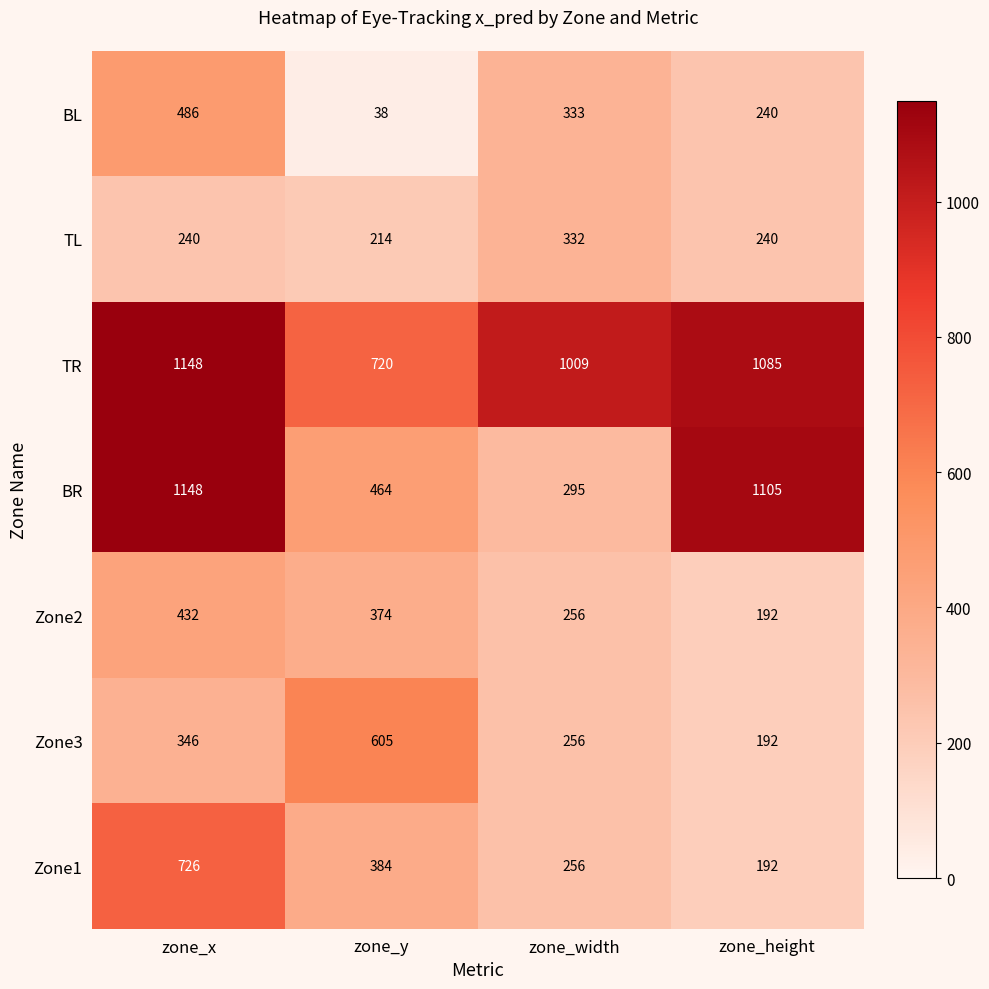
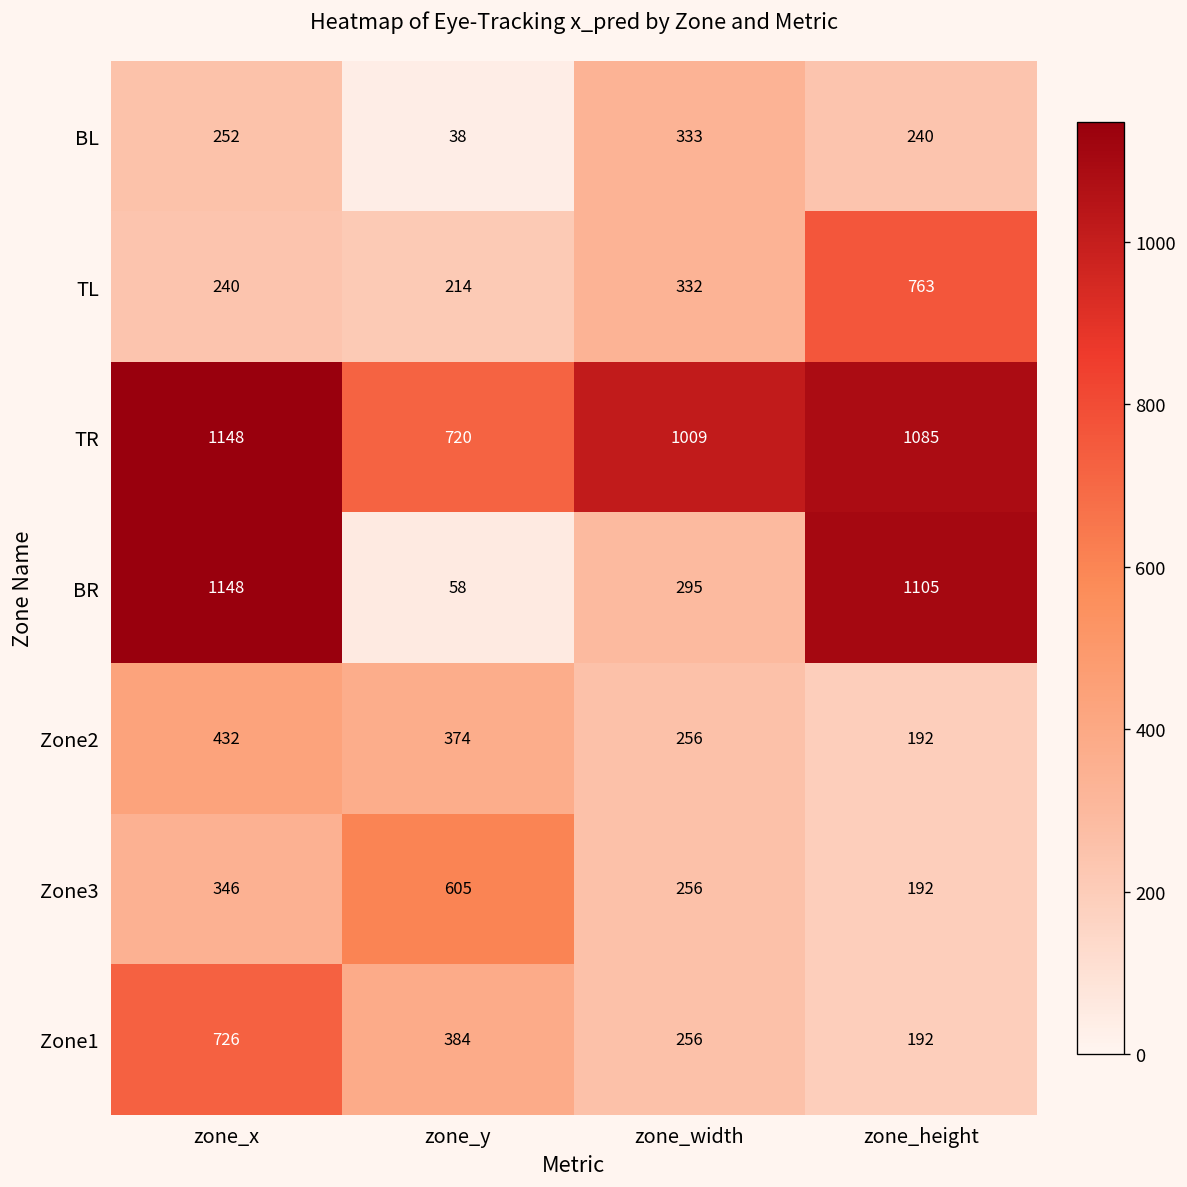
  {
    "BL": {
-     "zone_x": 486,
+     "zone_x": 252,
      "zone_y": 38,
      "zone_width": 333,
      "zone_height": 240
    },
    "TL": {
      "zone_x": 240,
      "zone_y": 214,
      "zone_width": 332,
-     "zone_height": 240
+     "zone_height": 763
    },
    "TR": {
      "zone_x": 1148,
      "zone_y": 720,
      "zone_width": 1009,
      "zone_height": 1085
    },
    "BR": {
      "zone_x": 1148,
-     "zone_y": 464,
+     "zone_y": 58,
      "zone_width": 295,
      "zone_height": 1105
    },
    "Zone2": {
      "zone_x": 432,
      "zone_y": 374,
      "zone_width": 256,
      "zone_height": 192
    },
    "Zone3": {
      "zone_x": 346,
      "zone_y": 605,
      "zone_width": 256,
      "zone_height": 192
    },
    "Zone1": {
      "zone_x": 726,
      "zone_y": 384,
      "zone_width": 256,
      "zone_height": 192
    }
  }
